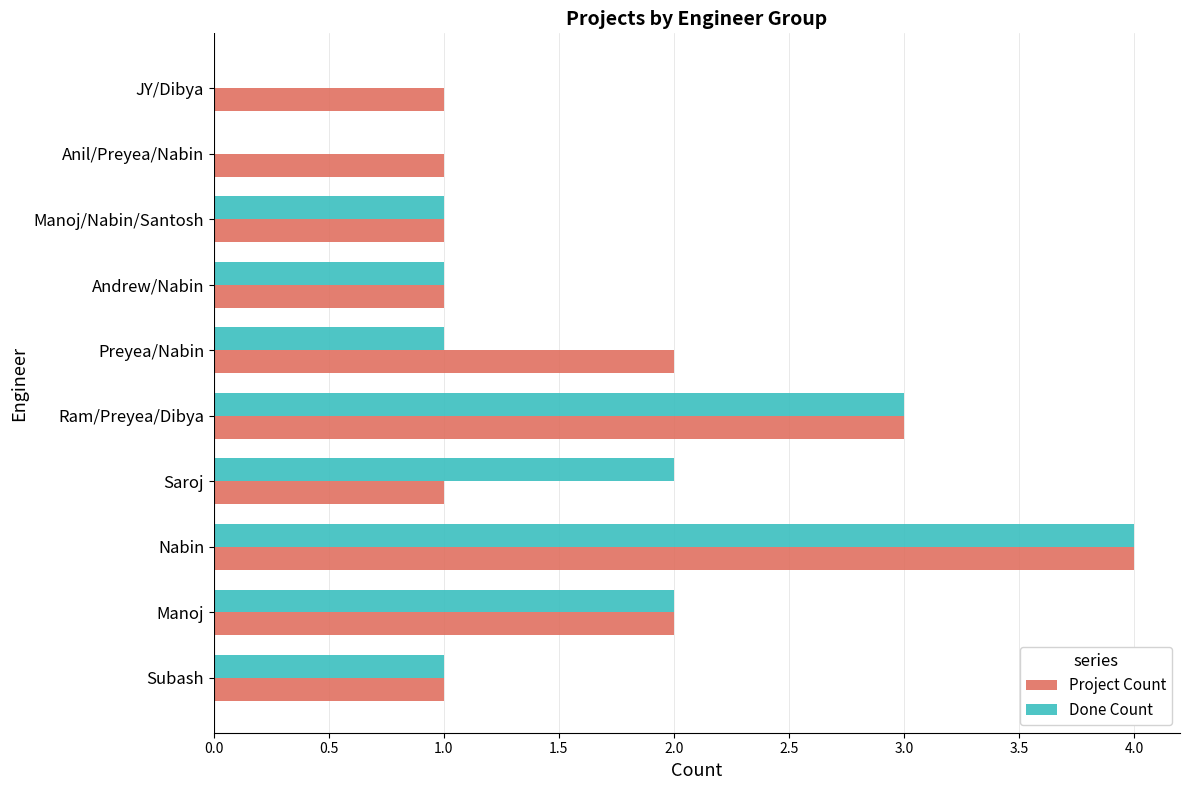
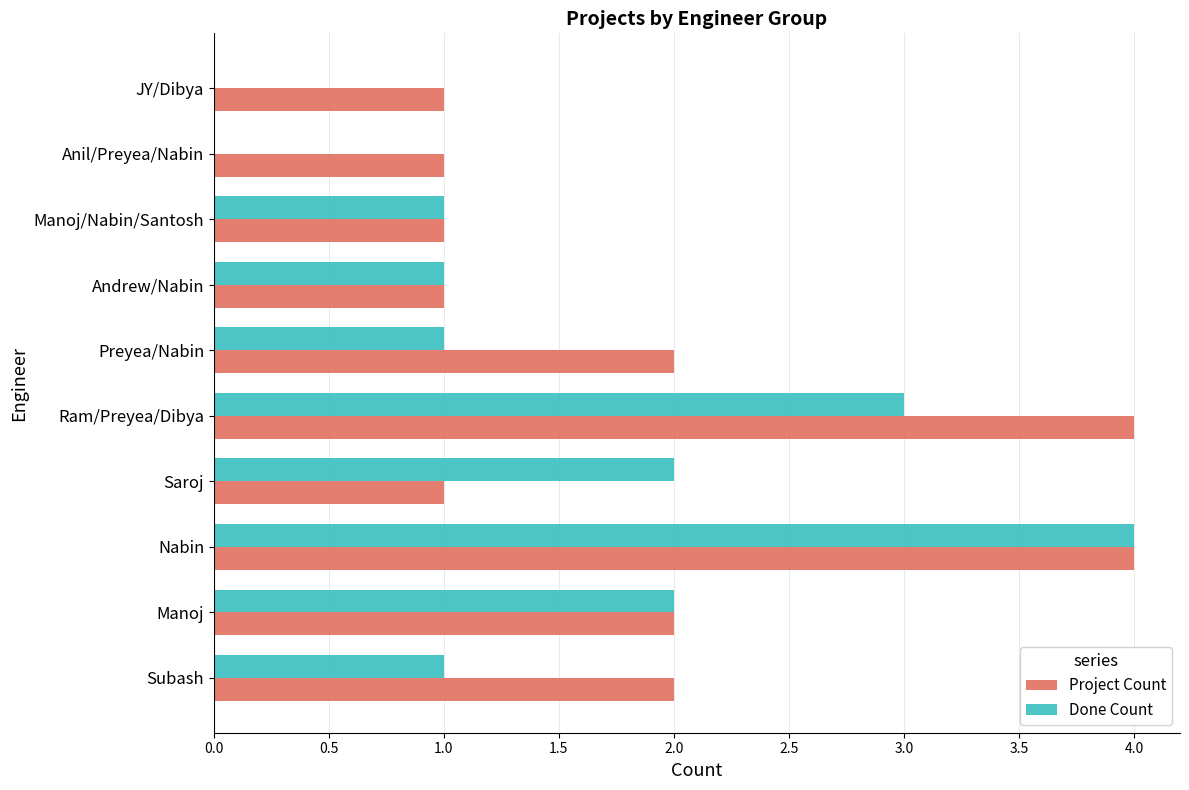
  {
    "Project Count": {
      "JY/Dibya": 1,
      "Anil/Preyea/Nabin": 1,
      "Manoj/Nabin/Santosh": 1,
      "Andrew/Nabin": 1,
      "Preyea/Nabin": 2,
-     "Ram/Preyea/Dibya": 3,
+     "Ram/Preyea/Dibya": 4,
      "Saroj": 1,
      "Nabin": 4,
      "Manoj": 2,
-     "Subash": 1
+     "Subash": 2
    },
    "Done Count": {
      "JY/Dibya": 0,
      "Anil/Preyea/Nabin": 0,
      "Manoj/Nabin/Santosh": 1,
      "Andrew/Nabin": 1,
      "Preyea/Nabin": 1,
      "Ram/Preyea/Dibya": 3,
      "Saroj": 2,
      "Nabin": 4,
      "Manoj": 2,
      "Subash": 1
    }
  }
